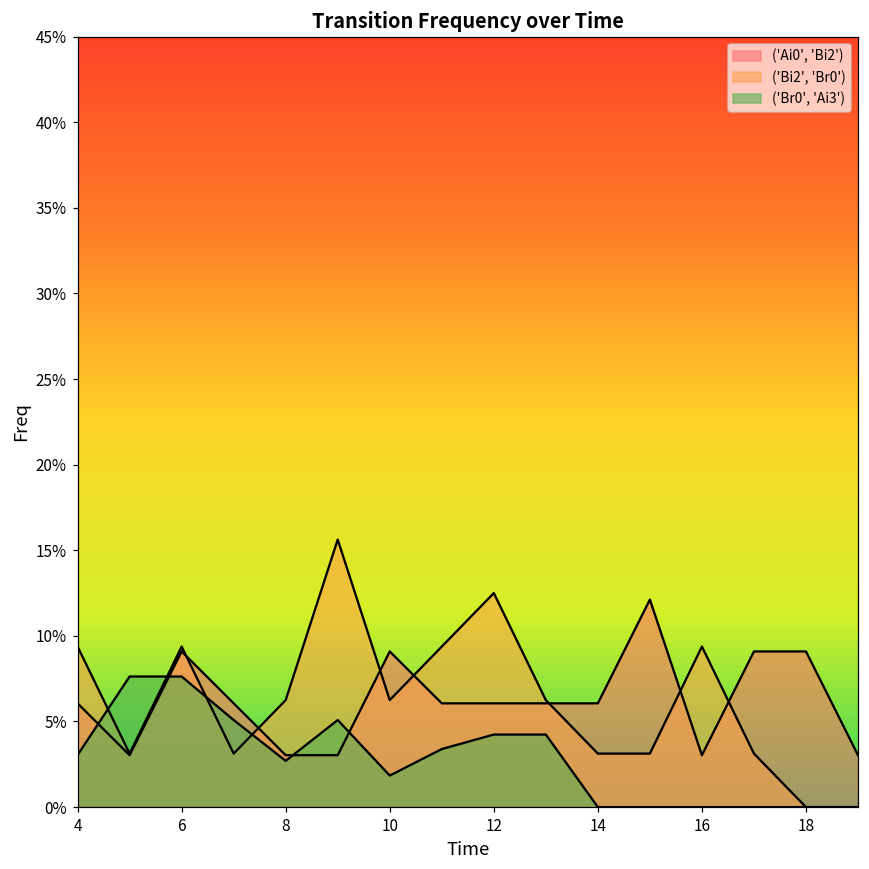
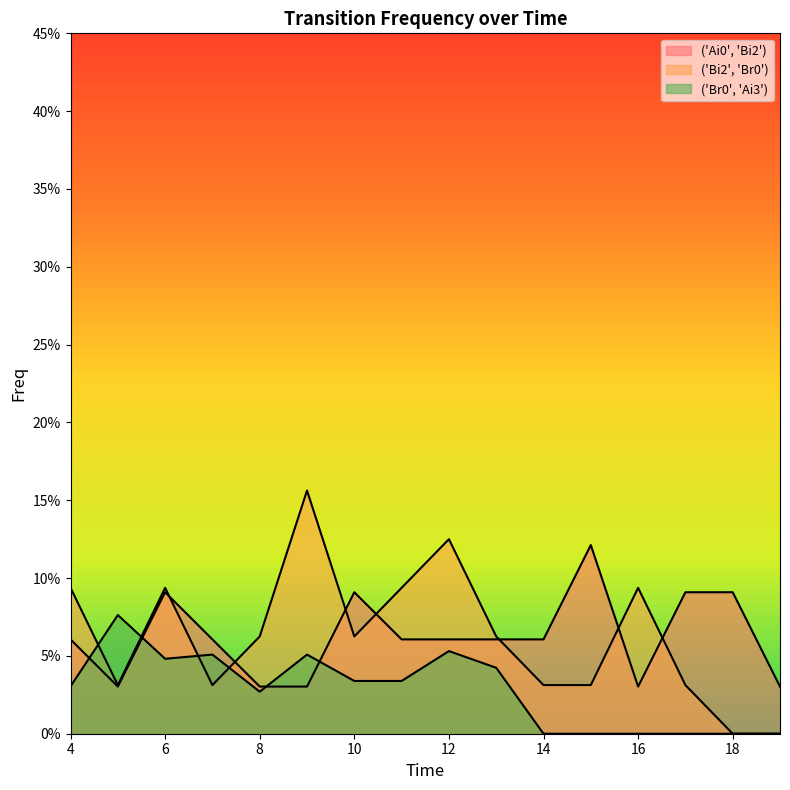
  {
    "('Br0', 'Ai3')": {
      "4": "3.0%",
-     "6": "7.6%",
+     "6": "4.8%",
      "8": "2.7%",
-     "10": "1.8%",
-     "12": "4.2%",
+     "10": "3.4%",
+     "12": "5.3%",
      "14": "0.0%",
      "16": "0.0%"
    }
  }
